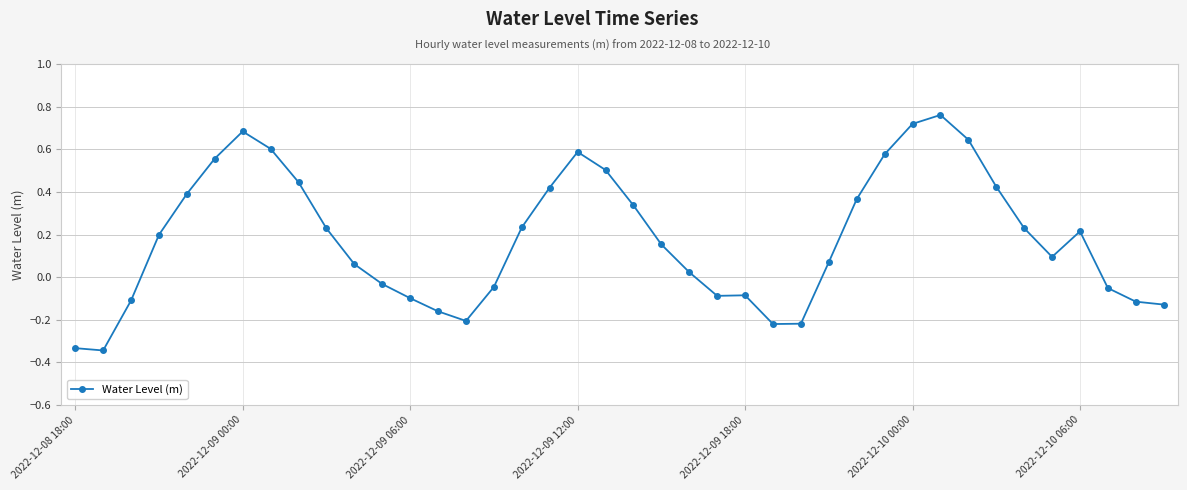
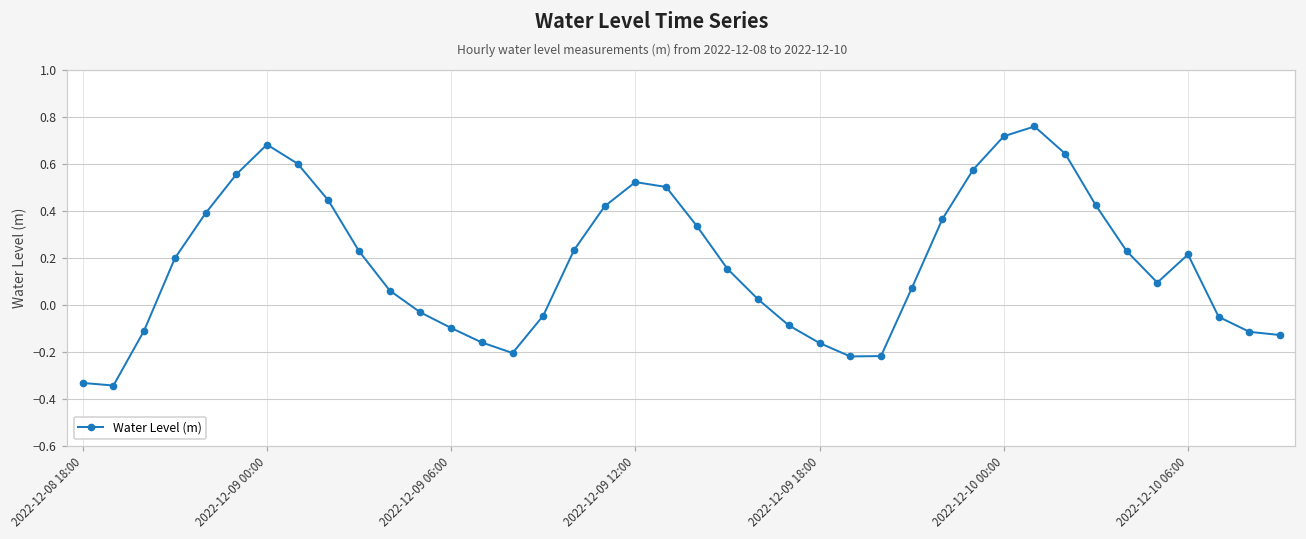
  {
    "2022-12-08 18:00": -0.33,
    "2022-12-09 00:00": 0.68,
    "2022-12-09 06:00": -0.10,
-   "2022-12-09 12:00": 0.59,
-   "2022-12-09 18:00": -0.09,
+   "2022-12-09 12:00": 0.52,
+   "2022-12-09 18:00": -0.16,
    "2022-12-10 00:00": 0.72,
    "2022-12-10 06:00": 0.21
  }
